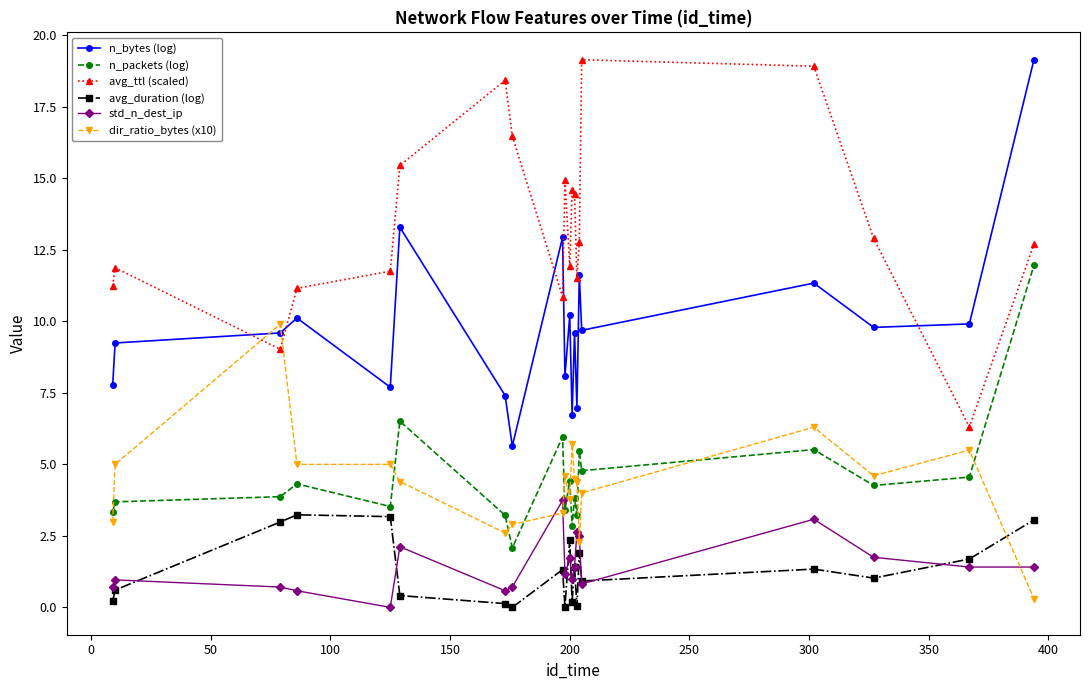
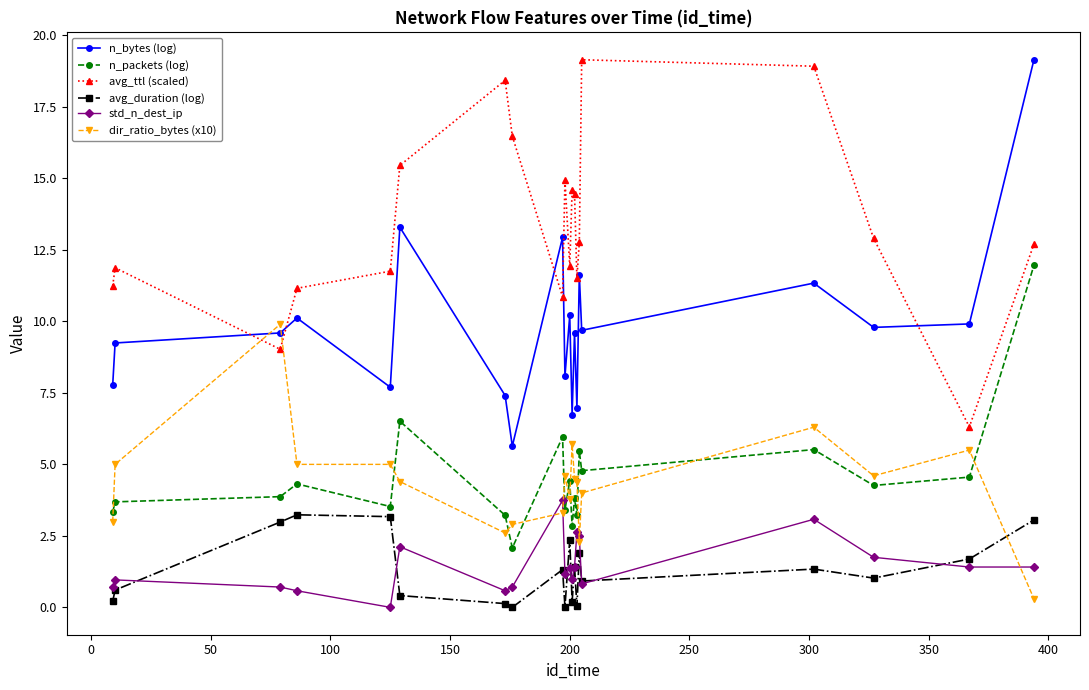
  {
    "n_bytes (log)": {
      "200": 10.2
    },
    "n_packets (log)": {
      "200": 4.4
    },
    "avg_ttl (scaled)": {
      "200": 11.9
    },
    "avg_duration (log)": {
      "200": 2.4
    },
    "std_n_dest_ip": {
-     "200": 1.7
+     "200": 1.4
    },
    "dir_ratio_bytes (x10)": {
      "200": 3.8
    }
  }
